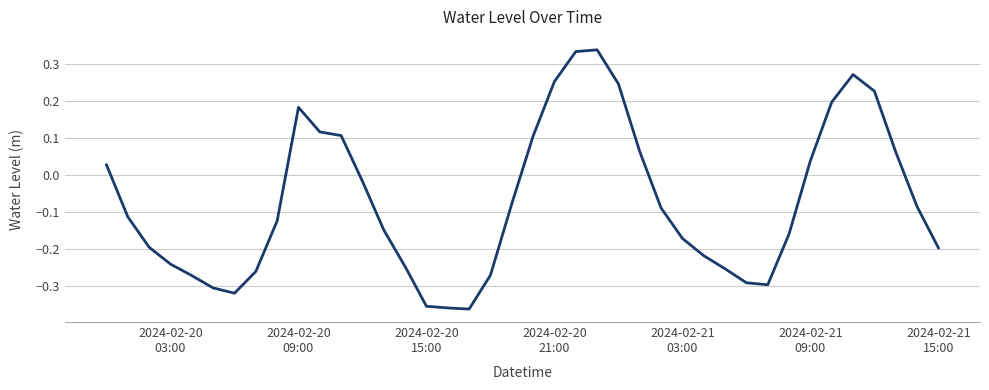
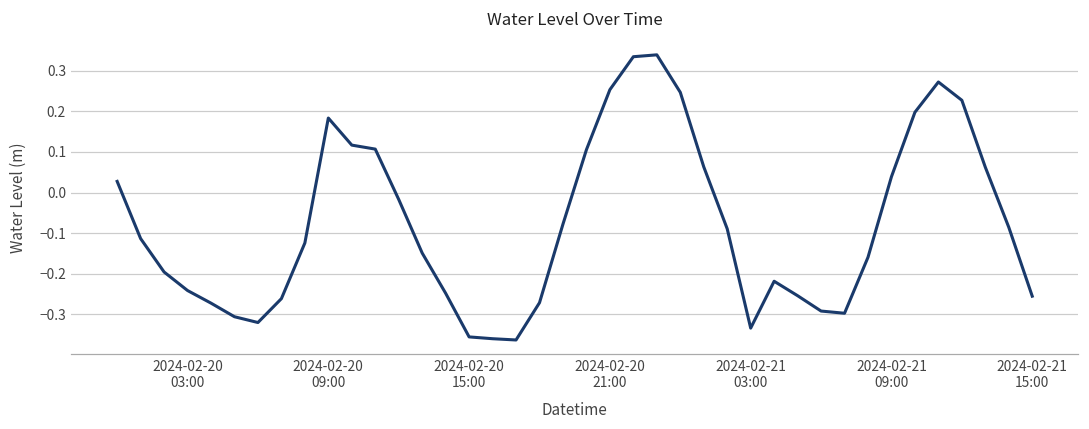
  {
    "2024-02-20 03:00": -0.24,
    "2024-02-20 09:00": 0.18,
    "2024-02-20 15:00": -0.36,
    "2024-02-20 21:00": 0.25,
-   "2024-02-21 03:00": -0.17,
+   "2024-02-21 03:00": -0.33,
    "2024-02-21 09:00": 0.04,
-   "2024-02-21 15:00": -0.20
+   "2024-02-21 15:00": -0.26
  }
